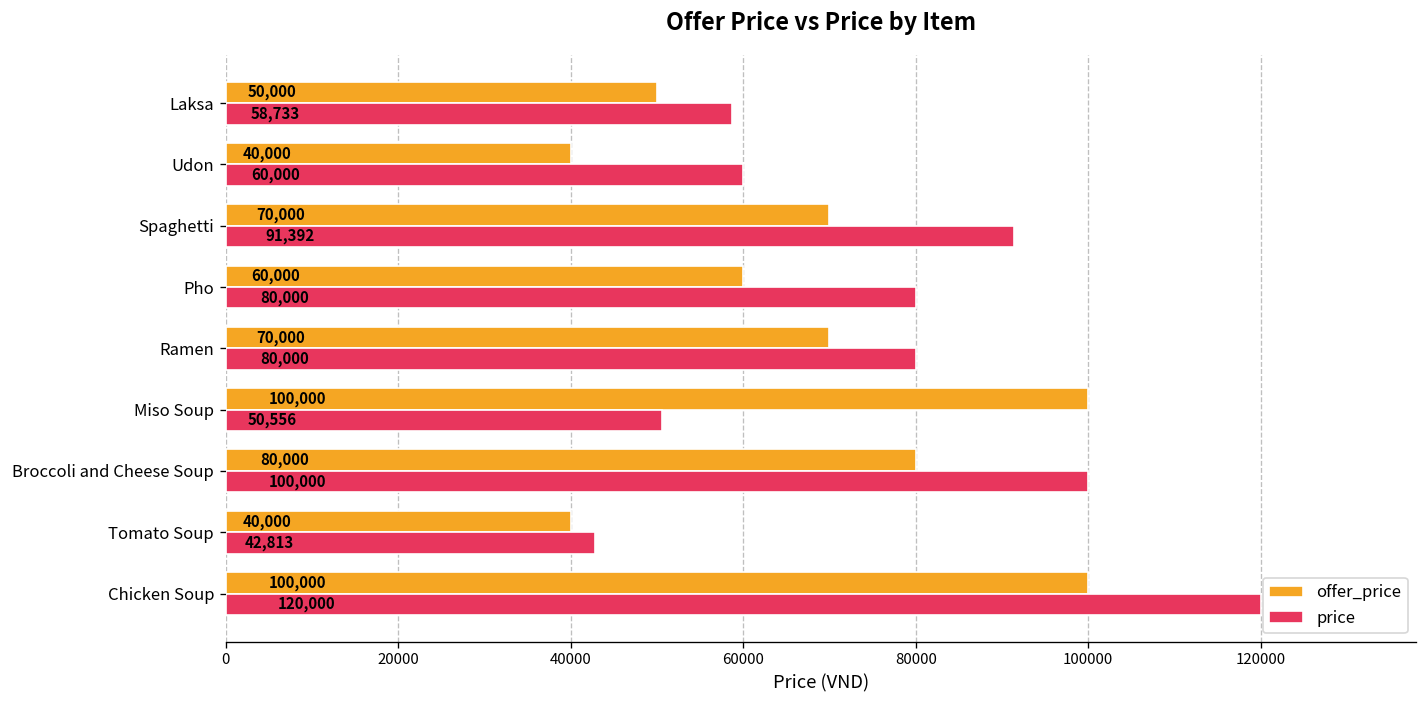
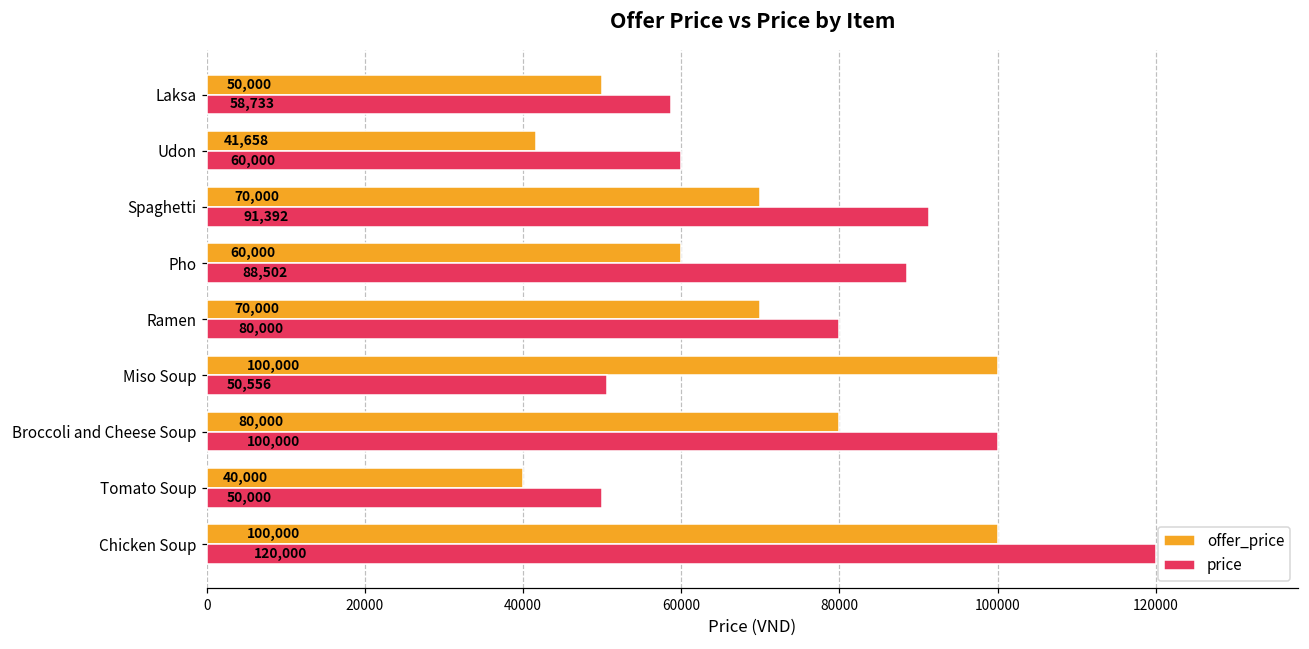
  {
    "offer_price": {
      "Laksa": "50,000",
-     "Udon": "40,000",
+     "Udon": "41,658",
      "Spaghetti": "70,000",
      "Pho": "60,000",
      "Ramen": "70,000",
      "Miso Soup": "100,000",
      "Broccoli and Cheese Soup": "80,000",
      "Tomato Soup": "40,000",
      "Chicken Soup": "100,000"
    },
    "price": {
      "Laksa": "58,733",
      "Udon": "60,000",
      "Spaghetti": "91,392",
-     "Pho": "80,000",
+     "Pho": "88,502",
      "Ramen": "80,000",
      "Miso Soup": "50,556",
      "Broccoli and Cheese Soup": "100,000",
-     "Tomato Soup": "42,813",
+     "Tomato Soup": "50,000",
      "Chicken Soup": "120,000"
    }
  }
